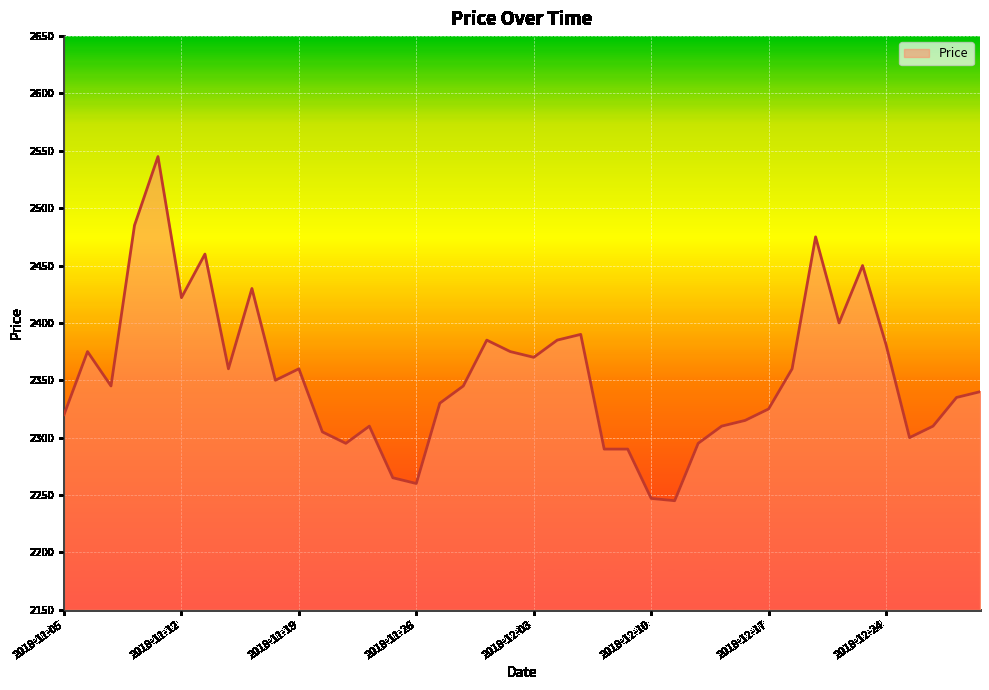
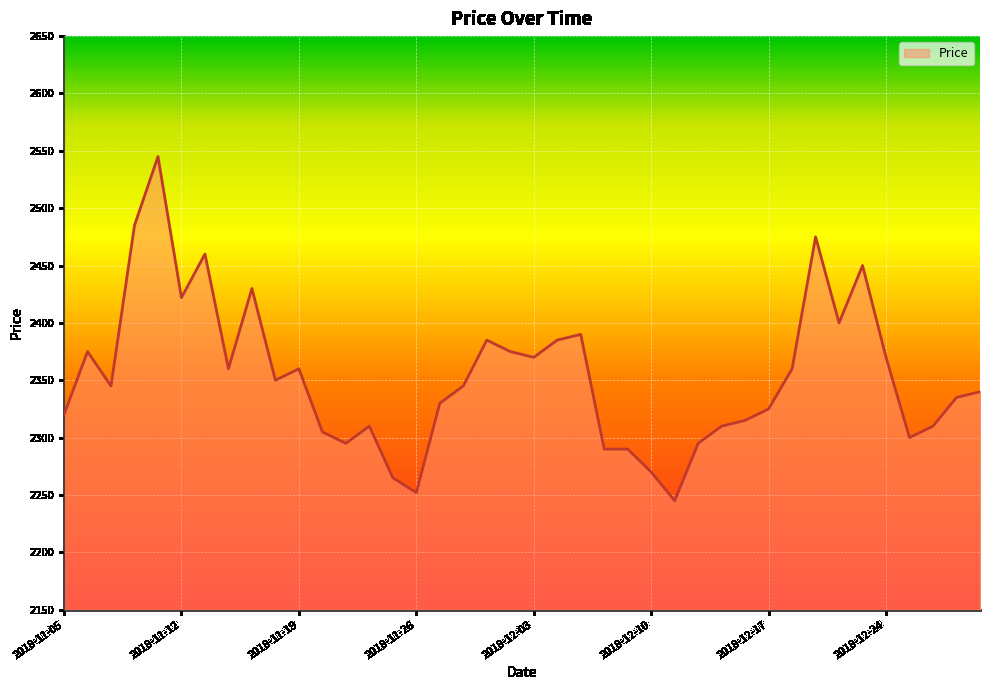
  {
    "2018-11-05": 2320,
    "2018-11-12": 2422,
    "2018-11-19": 2360,
-   "2018-11-26": 2260,
+   "2018-11-26": 2252,
    "2018-12-03": 2370,
-   "2018-12-10": 2247,
+   "2018-12-10": 2270,
    "2018-12-17": 2325,
-   "2018-12-24": 2381
+   "2018-12-24": 2370
  }
